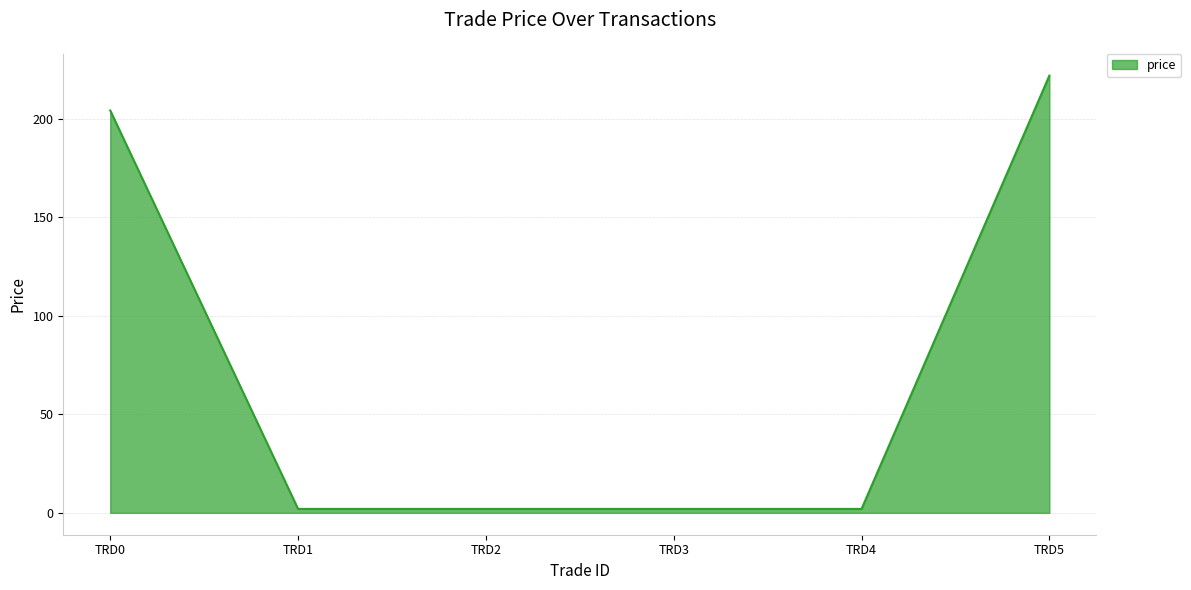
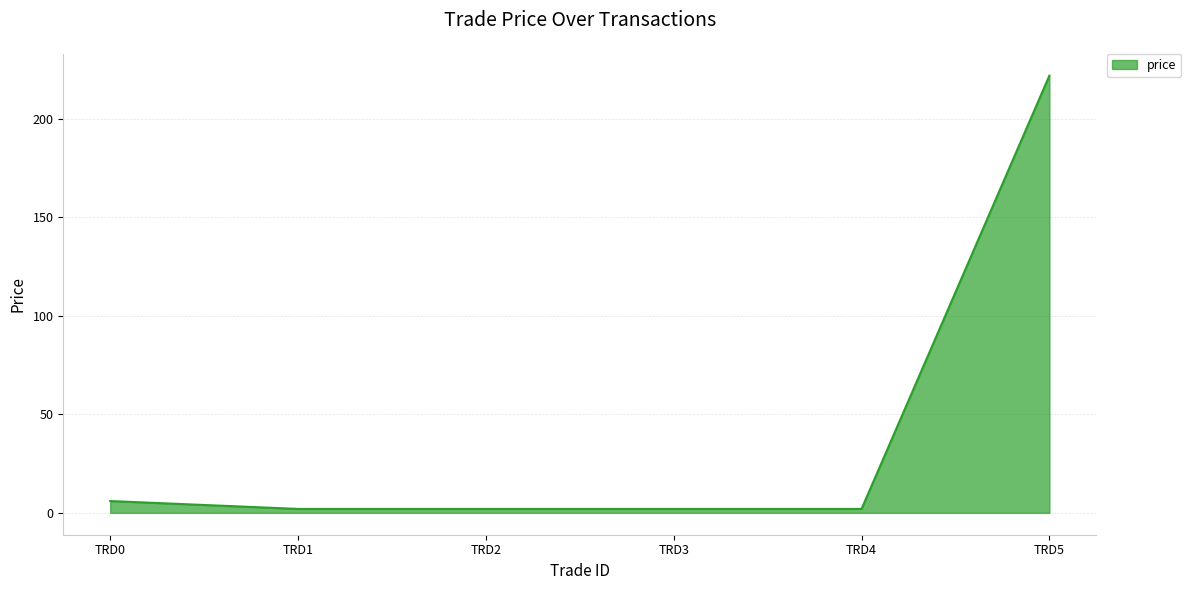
  {
-   "TRD0": 204,
+   "TRD0": 6,
    "TRD1": 2,
    "TRD2": 2,
    "TRD3": 2,
    "TRD4": 2,
    "TRD5": 222
  }
